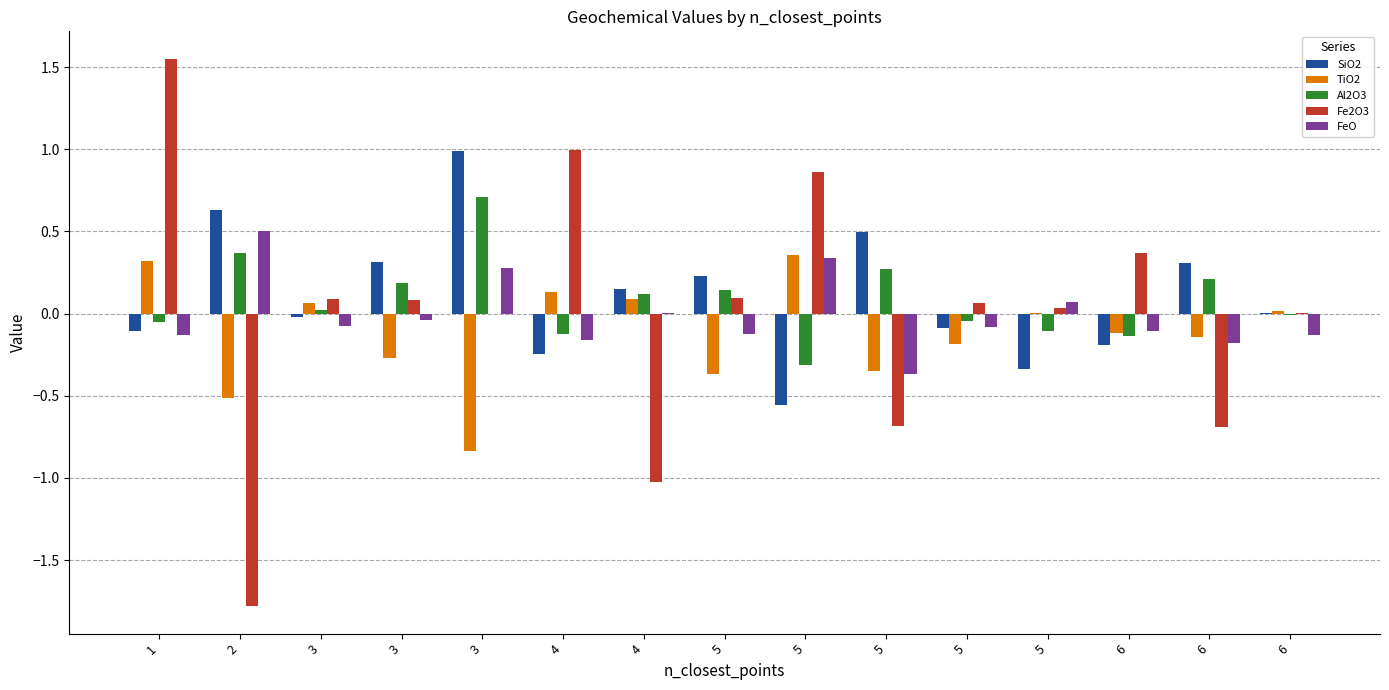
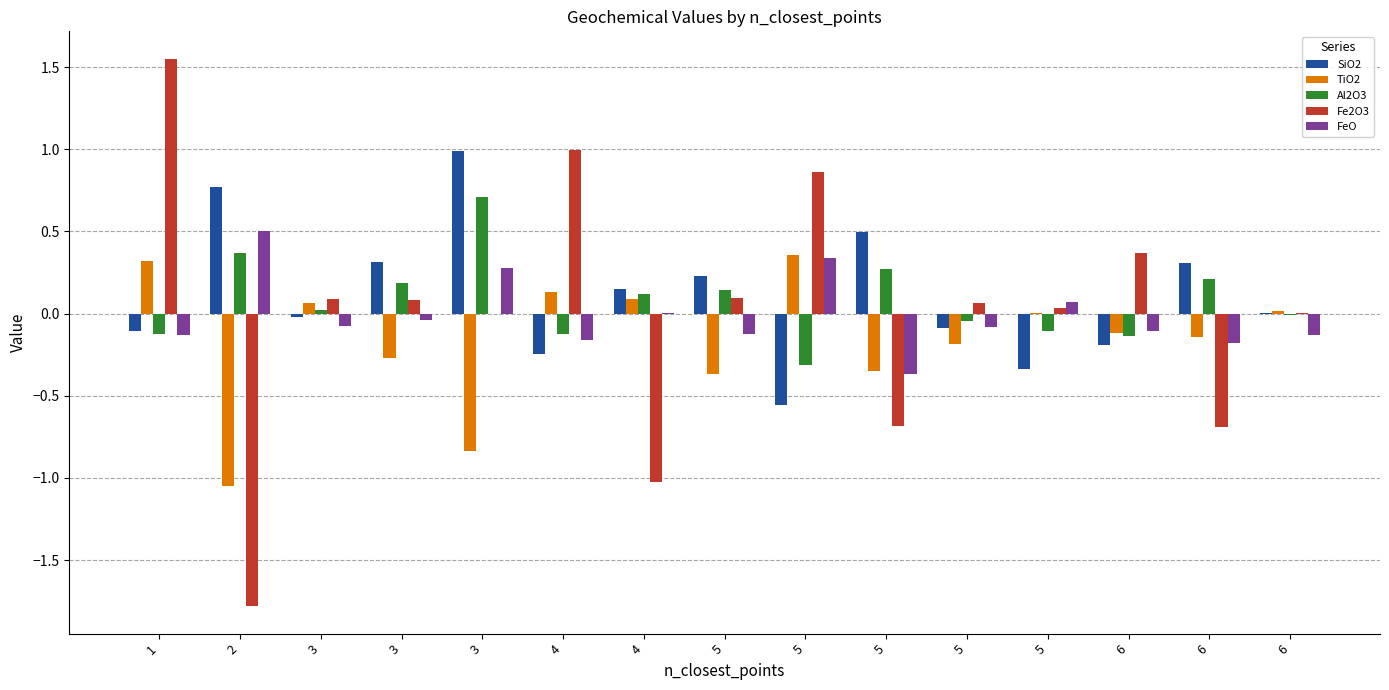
  {
    "SiO2": {
      "1": -0.11,
-     "2": 0.63
+     "2": 0.77
    },
    "TiO2": {
      "1": 0.32,
-     "2": -0.51
+     "2": -1.05
    },
    "Al2O3": {
-     "1": -0.05,
+     "1": -0.12,
      "2": 0.37
    },
    "Fe2O3": {
      "1": 1.55,
      "2": -1.78
    },
    "FeO": {
      "1": -0.13,
      "2": 0.50
    }
  }
